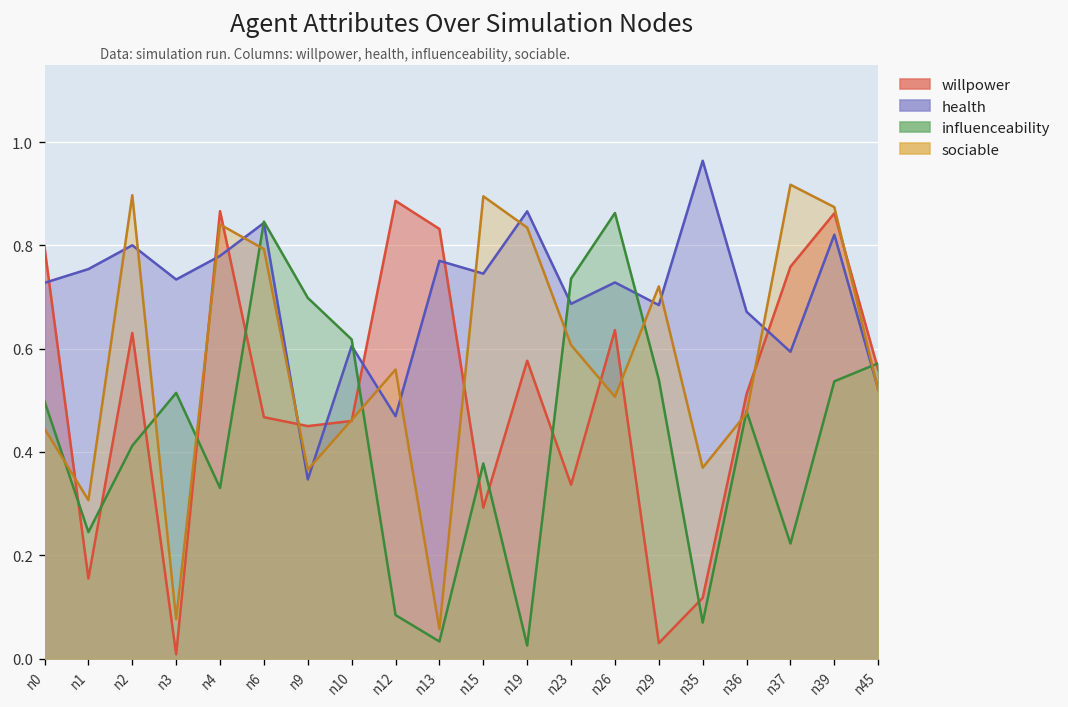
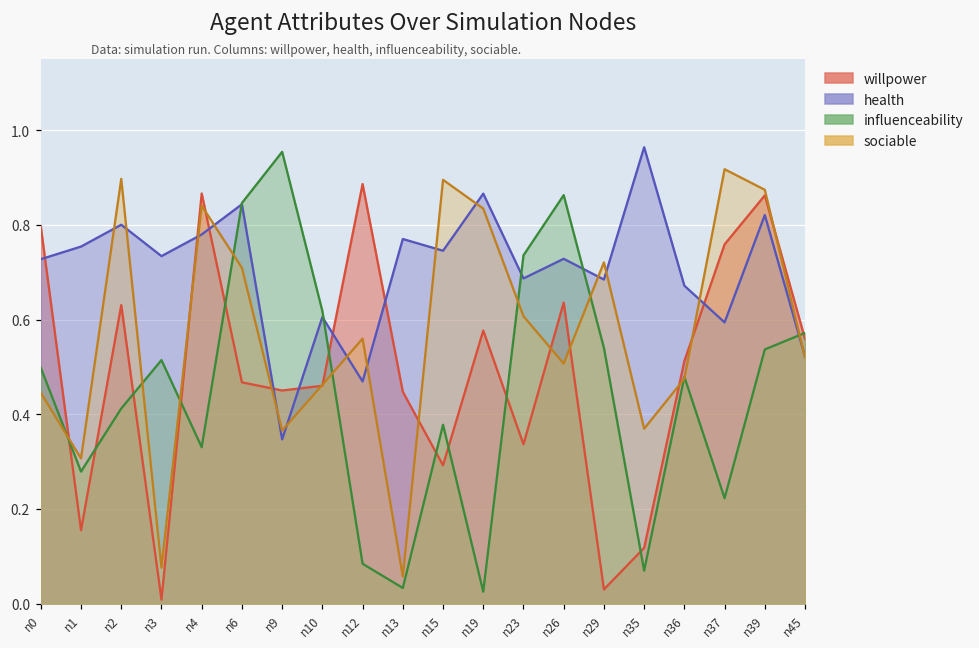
  {
    "willpower": {
      "n0": 0.80,
      "n1": 0.15,
      "n2": 0.63,
      "n3": 0.01,
      "n4": 0.87,
      "n6": 0.47,
      "n9": 0.45,
      "n12": 0.89,
-     "n13": 0.83,
+     "n13": 0.45,
      "n15": 0.29,
      "n19": 0.58,
      "n23": 0.34,
      "n26": 0.64,
      "n29": 0.03,
      "n35": 0.12,
      "n36": 0.51,
      "n37": 0.76,
      "n39": 0.86,
      "n45": 0.56
    },
    "health": {
      "n0": 0.73,
      "n1": 0.75,
      "n2": 0.80,
      "n3": 0.73,
      "n4": 0.78,
      "n9": 0.35,
      "n10": 0.61,
      "n12": 0.47,
      "n13": 0.77,
      "n15": 0.75,
      "n19": 0.87,
      "n23": 0.69,
      "n26": 0.73,
      "n29": 0.68,
      "n35": 0.96,
      "n36": 0.67,
      "n37": 0.59,
      "n39": 0.82
    },
    "influenceability": {
      "n0": 0.50,
-     "n1": 0.24,
+     "n1": 0.28,
      "n2": 0.41,
      "n3": 0.51,
      "n4": 0.33,
-     "n9": 0.70,
+     "n9": 0.95,
      "n10": 0.62,
      "n12": 0.08,
      "n13": 0.03,
      "n15": 0.38,
      "n19": 0.03,
      "n23": 0.74,
      "n26": 0.86,
      "n29": 0.54,
      "n35": 0.07,
      "n37": 0.22,
      "n39": 0.54,
      "n45": 0.57
    },
    "sociable": {
      "n0": 0.45,
      "n1": 0.31,
      "n2": 0.90,
      "n3": 0.08,
      "n4": 0.84,
-     "n6": 0.79,
+     "n6": 0.71,
      "n9": 0.37,
      "n12": 0.56,
      "n13": 0.06,
      "n15": 0.90,
      "n19": 0.83,
      "n23": 0.61,
      "n26": 0.51,
      "n29": 0.72,
      "n35": 0.37,
      "n37": 0.92,
      "n39": 0.87
    }
  }
